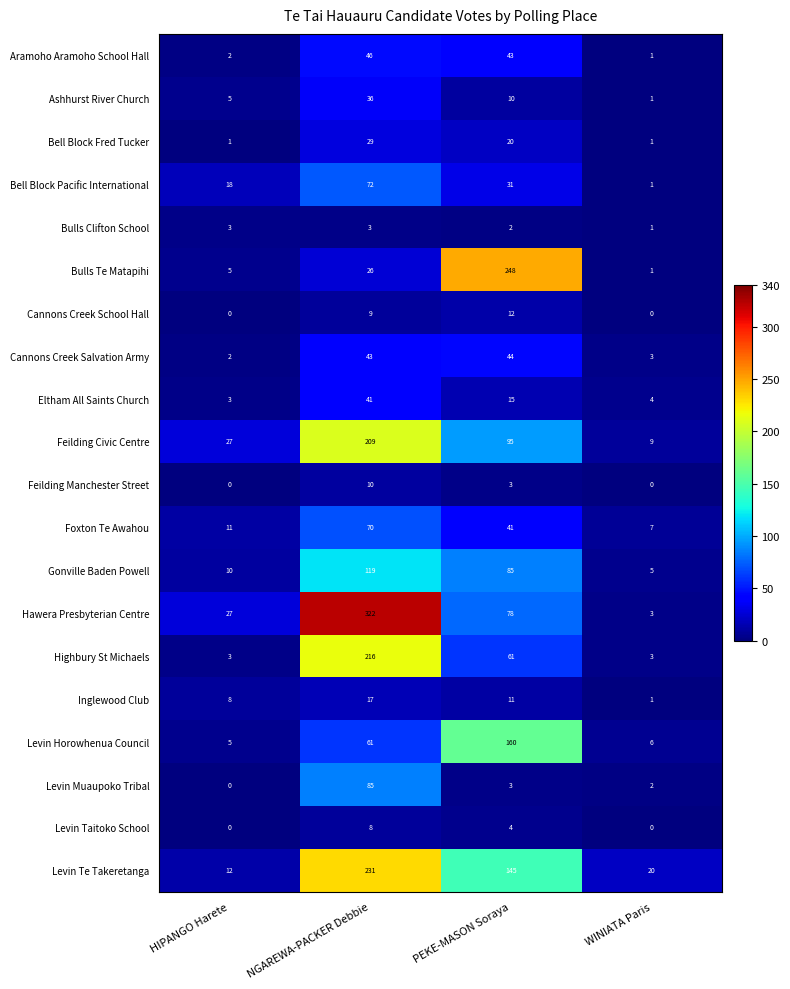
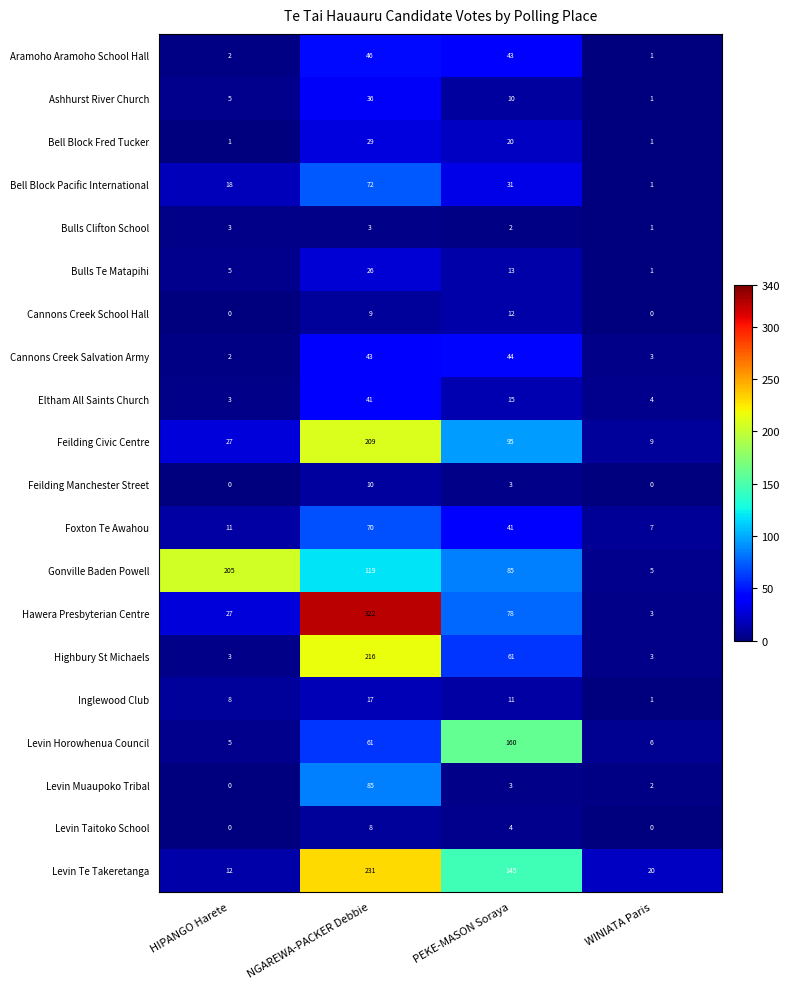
  {
    "Aramoho Aramoho School Hall": {
      "HIPANGO Harete": 2,
      "NGAREWA-PACKER Debbie": 46,
      "PEKE-MASON Soraya": 43,
      "WINIATA Paris": 1
    },
    "Ashhurst River Church": {
      "HIPANGO Harete": 5,
      "NGAREWA-PACKER Debbie": 36,
      "PEKE-MASON Soraya": 10,
      "WINIATA Paris": 1
    },
    "Bell Block Fred Tucker": {
      "HIPANGO Harete": 1,
      "NGAREWA-PACKER Debbie": 29,
      "PEKE-MASON Soraya": 20,
      "WINIATA Paris": 1
    },
    "Bell Block Pacific International": {
      "HIPANGO Harete": 18,
      "NGAREWA-PACKER Debbie": 72,
      "PEKE-MASON Soraya": 31,
      "WINIATA Paris": 1
    },
    "Bulls Clifton School": {
      "HIPANGO Harete": 3,
      "NGAREWA-PACKER Debbie": 3,
      "PEKE-MASON Soraya": 2,
      "WINIATA Paris": 1
    },
    "Bulls Te Matapihi": {
      "HIPANGO Harete": 5,
      "NGAREWA-PACKER Debbie": 26,
-     "PEKE-MASON Soraya": 248,
+     "PEKE-MASON Soraya": 13,
      "WINIATA Paris": 1
    },
    "Cannons Creek School Hall": {
      "HIPANGO Harete": 0,
      "NGAREWA-PACKER Debbie": 9,
      "PEKE-MASON Soraya": 12,
      "WINIATA Paris": 0
    },
    "Cannons Creek Salvation Army": {
      "HIPANGO Harete": 2,
      "NGAREWA-PACKER Debbie": 43,
      "PEKE-MASON Soraya": 44,
      "WINIATA Paris": 3
    },
    "Eltham All Saints Church": {
      "HIPANGO Harete": 3,
      "NGAREWA-PACKER Debbie": 41,
      "PEKE-MASON Soraya": 15,
      "WINIATA Paris": 4
    },
    "Feilding Civic Centre": {
      "HIPANGO Harete": 27,
      "NGAREWA-PACKER Debbie": 209,
      "PEKE-MASON Soraya": 95,
      "WINIATA Paris": 9
    },
    "Feilding Manchester Street": {
      "HIPANGO Harete": 0,
      "NGAREWA-PACKER Debbie": 10,
      "PEKE-MASON Soraya": 3,
      "WINIATA Paris": 0
    },
    "Foxton Te Awahou": {
      "HIPANGO Harete": 11,
      "NGAREWA-PACKER Debbie": 70,
      "PEKE-MASON Soraya": 41,
      "WINIATA Paris": 7
    },
    "Gonville Baden Powell": {
-     "HIPANGO Harete": 10,
+     "HIPANGO Harete": 205,
      "NGAREWA-PACKER Debbie": 119,
      "PEKE-MASON Soraya": 85,
      "WINIATA Paris": 5
    },
    "Hawera Presbyterian Centre": {
      "HIPANGO Harete": 27,
      "NGAREWA-PACKER Debbie": 322,
      "PEKE-MASON Soraya": 78,
      "WINIATA Paris": 3
    },
    "Highbury St Michaels": {
      "HIPANGO Harete": 3,
      "NGAREWA-PACKER Debbie": 216,
      "PEKE-MASON Soraya": 61,
      "WINIATA Paris": 3
    },
    "Inglewood Club": {
      "HIPANGO Harete": 8,
      "NGAREWA-PACKER Debbie": 17,
      "PEKE-MASON Soraya": 11,
      "WINIATA Paris": 1
    },
    "Levin Horowhenua Council": {
      "HIPANGO Harete": 5,
      "NGAREWA-PACKER Debbie": 61,
      "PEKE-MASON Soraya": 160,
      "WINIATA Paris": 6
    },
    "Levin Muaupoko Tribal": {
      "HIPANGO Harete": 0,
      "NGAREWA-PACKER Debbie": 85,
      "PEKE-MASON Soraya": 3,
      "WINIATA Paris": 2
    },
    "Levin Taitoko School": {
      "HIPANGO Harete": 0,
      "NGAREWA-PACKER Debbie": 8,
      "PEKE-MASON Soraya": 4,
      "WINIATA Paris": 0
    },
    "Levin Te Takeretanga": {
      "HIPANGO Harete": 12,
      "NGAREWA-PACKER Debbie": 231,
      "PEKE-MASON Soraya": 145,
      "WINIATA Paris": 20
    }
  }
